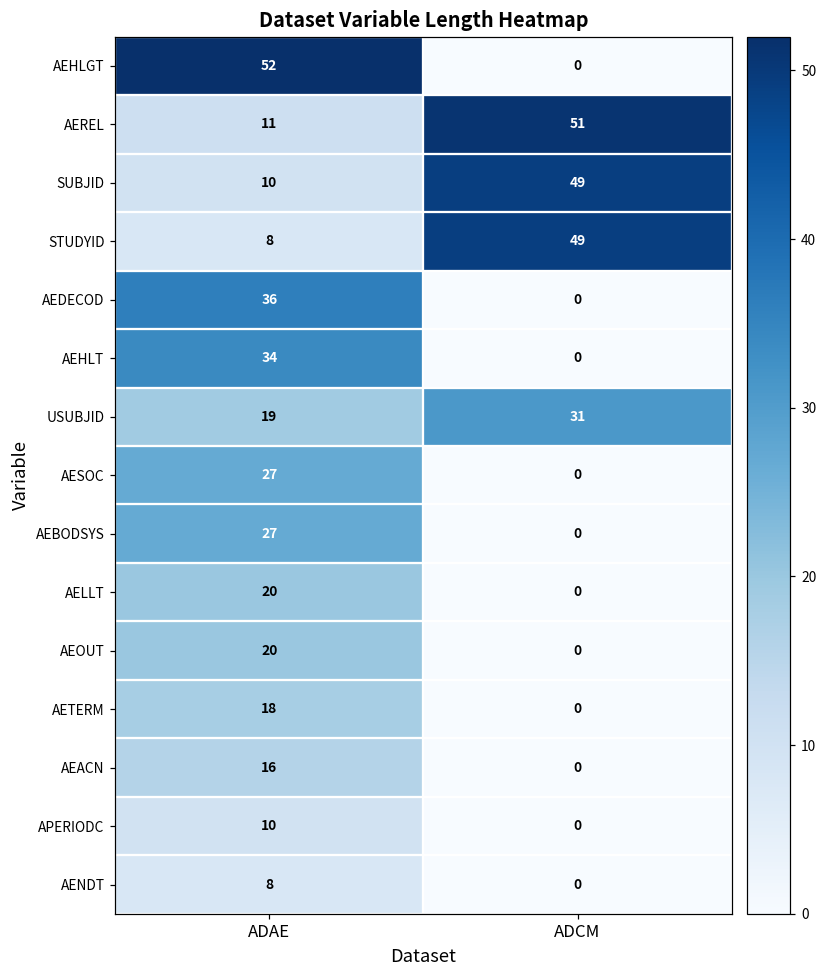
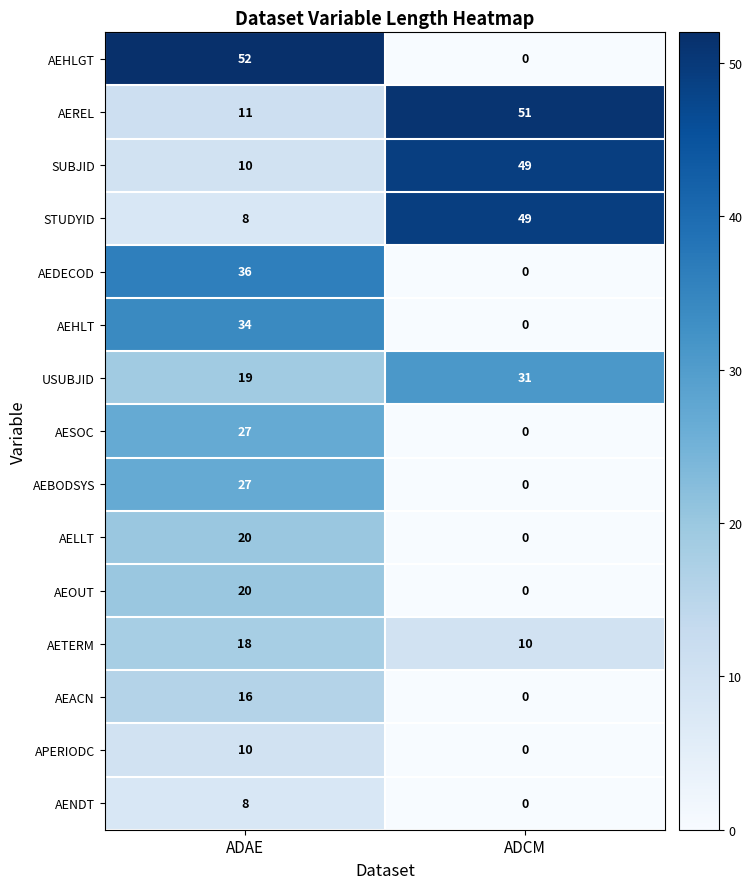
  {
    "AEHLGT": {
      "ADAE": 52,
      "ADCM": 0
    },
    "AEREL": {
      "ADAE": 11,
      "ADCM": 51
    },
    "SUBJID": {
      "ADAE": 10,
      "ADCM": 49
    },
    "STUDYID": {
      "ADAE": 8,
      "ADCM": 49
    },
    "AEDECOD": {
      "ADAE": 36,
      "ADCM": 0
    },
    "AEHLT": {
      "ADAE": 34,
      "ADCM": 0
    },
    "USUBJID": {
      "ADAE": 19,
      "ADCM": 31
    },
    "AESOC": {
      "ADAE": 27,
      "ADCM": 0
    },
    "AEBODSYS": {
      "ADAE": 27,
      "ADCM": 0
    },
    "AELLT": {
      "ADAE": 20,
      "ADCM": 0
    },
    "AEOUT": {
      "ADAE": 20,
      "ADCM": 0
    },
    "AETERM": {
      "ADAE": 18,
-     "ADCM": 0
+     "ADCM": 10
    },
    "AEACN": {
      "ADAE": 16,
      "ADCM": 0
    },
    "APERIODC": {
      "ADAE": 10,
      "ADCM": 0
    },
    "AENDT": {
      "ADAE": 8,
      "ADCM": 0
    }
  }
